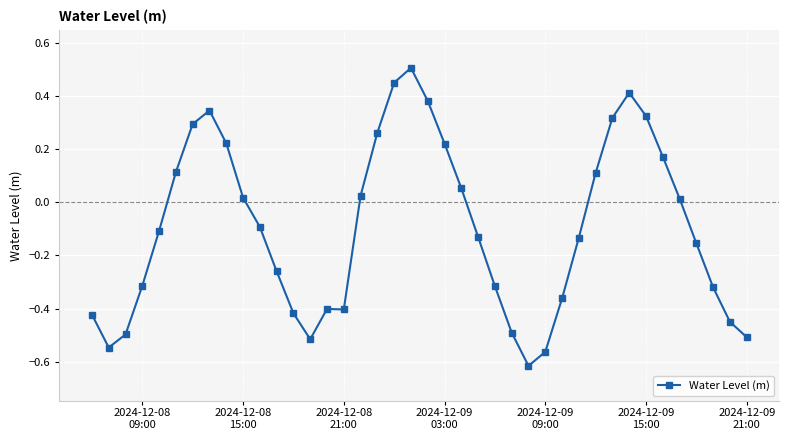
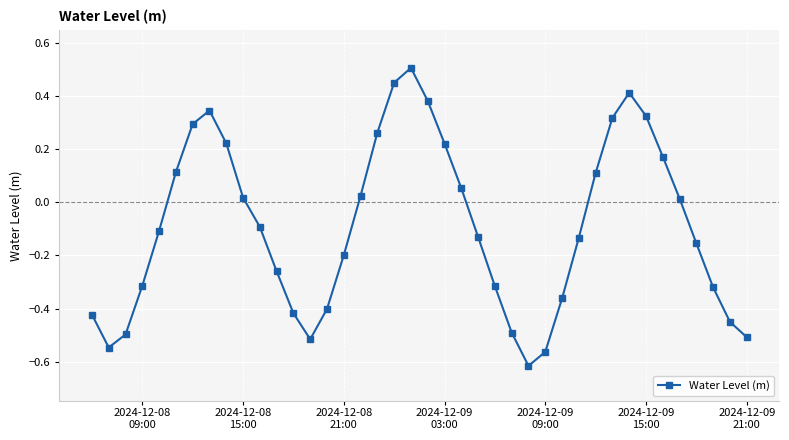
  {
    "2024-12-08 09:00": -0.31,
    "2024-12-08 15:00": 0.02,
-   "2024-12-08 21:00": -0.40,
+   "2024-12-08 21:00": -0.20,
    "2024-12-09 03:00": 0.22,
    "2024-12-09 09:00": -0.56,
    "2024-12-09 15:00": 0.33,
    "2024-12-09 21:00": -0.51
  }
